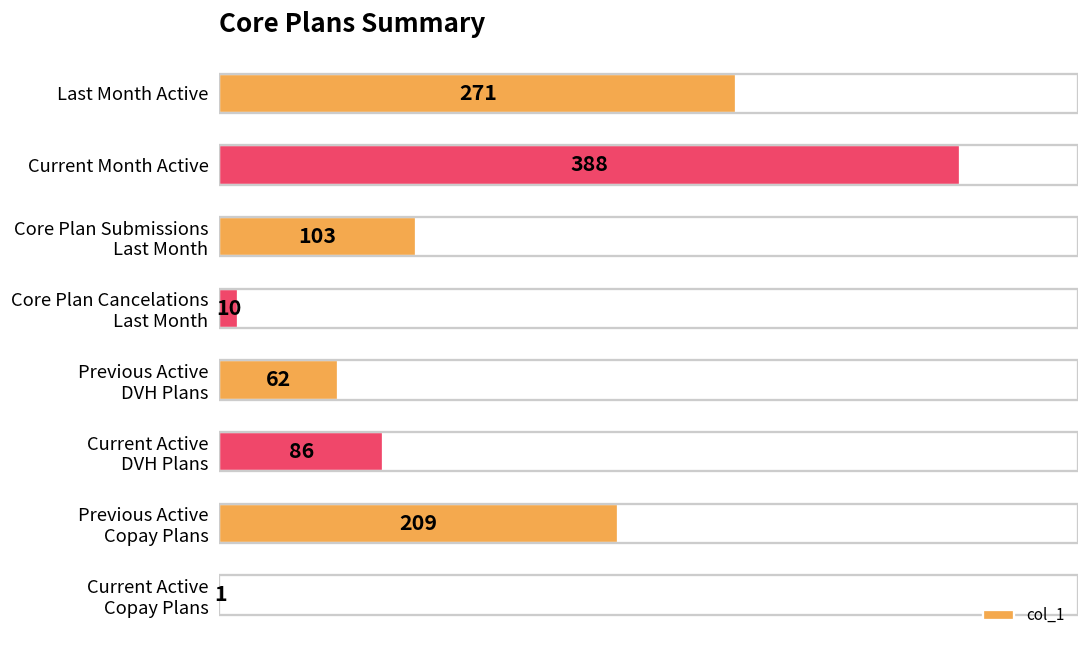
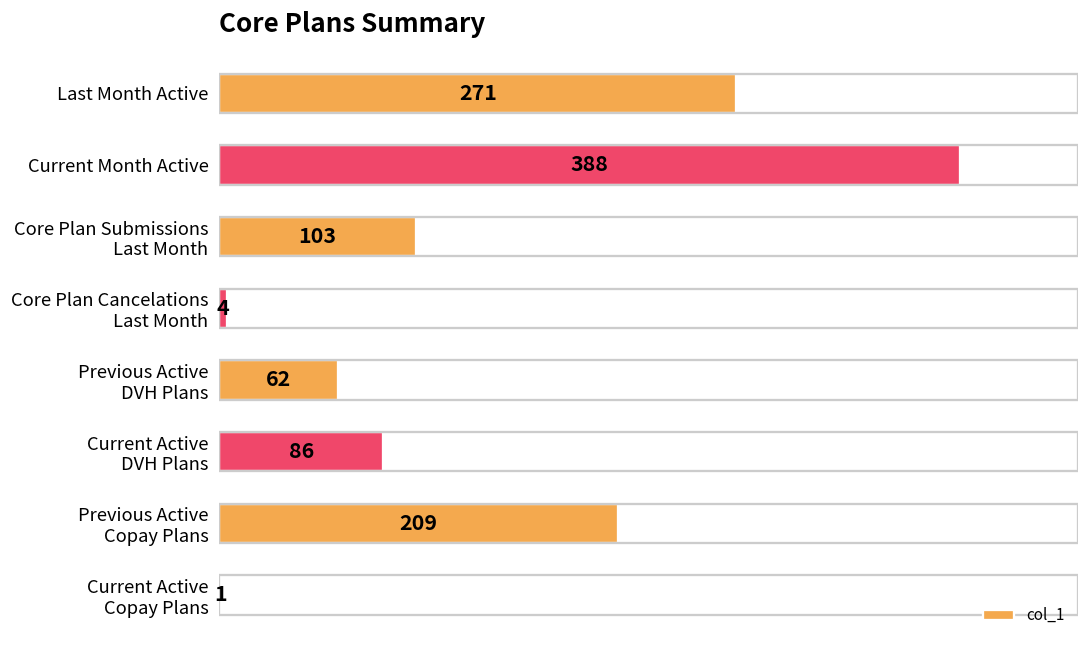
  {
    "Last Month Active": 271,
    "Current Month Active": 388,
    "Core Plan Submissions Last Month": 103,
-   "Core Plan Cancelations Last Month": 10,
+   "Core Plan Cancelations Last Month": 4,
    "Previous Active DVH Plans": 62,
    "Current Active DVH Plans": 86,
    "Previous Active Copay Plans": 209,
    "Current Active Copay Plans": 1
  }
